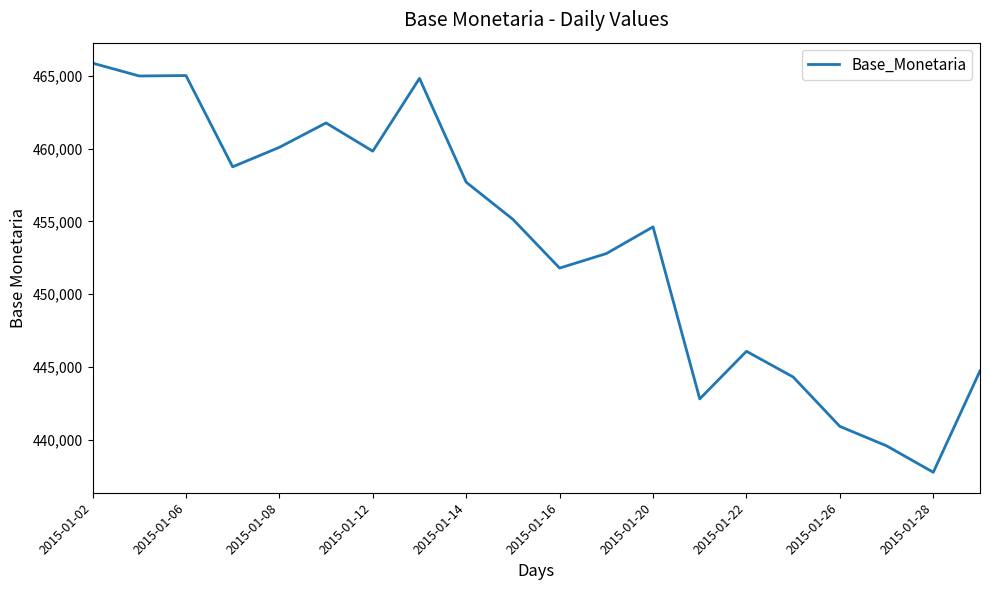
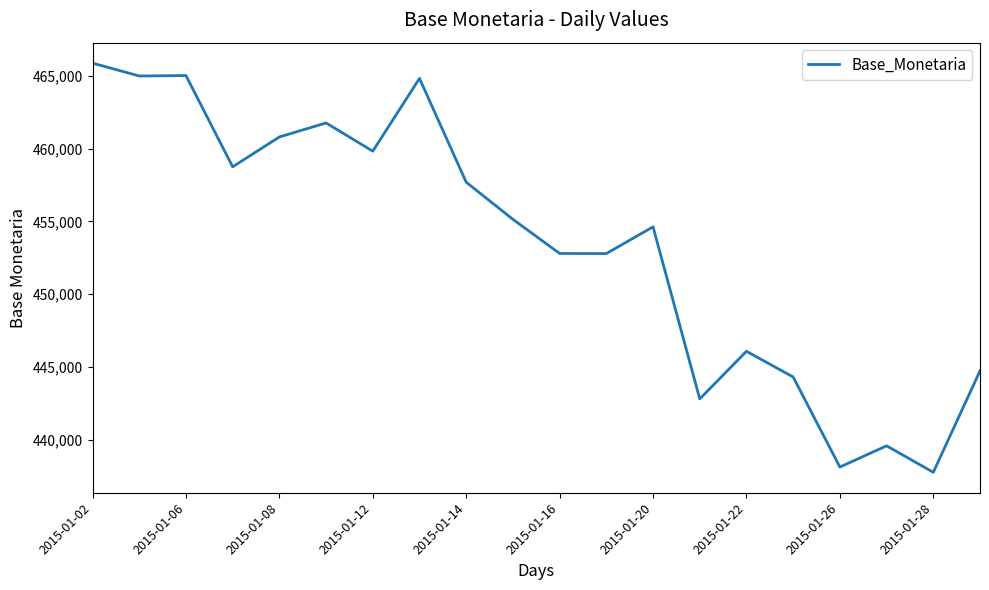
  {
    "2015-01-02": "465,900",
    "2015-01-06": "465,000",
-   "2015-01-08": "460,100",
+   "2015-01-08": "460,800",
    "2015-01-12": "459,800",
    "2015-01-14": "457,700",
-   "2015-01-16": "451,800",
+   "2015-01-16": "452,800",
    "2015-01-20": "454,600",
    "2015-01-22": "446,100",
-   "2015-01-26": "440,900",
+   "2015-01-26": "438,100",
    "2015-01-28": "437,800"
  }
